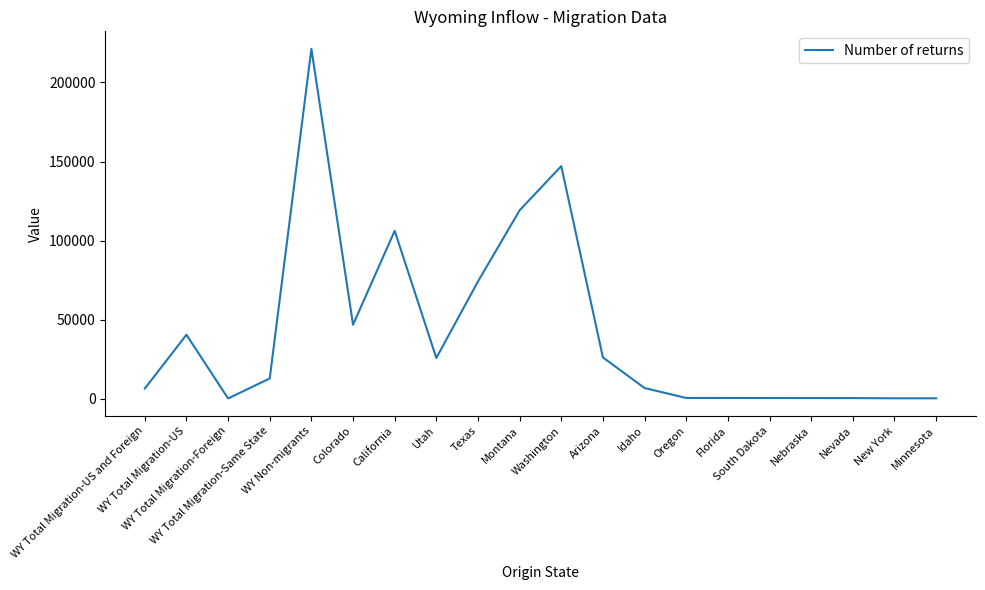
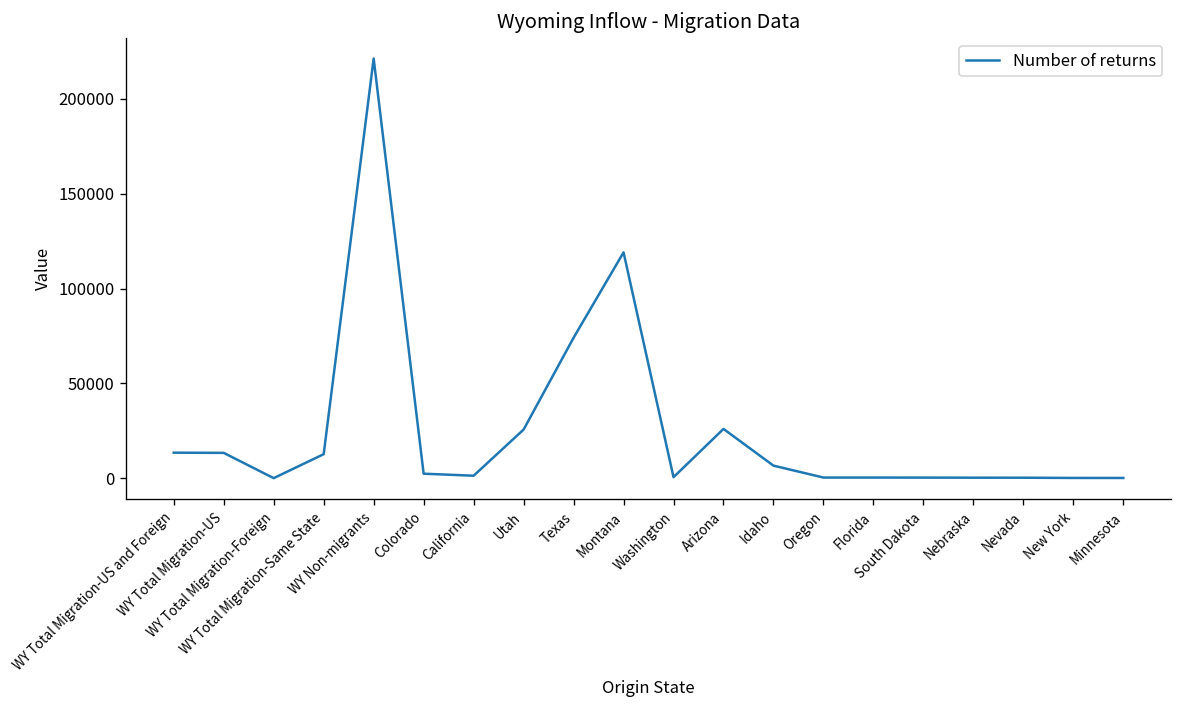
  {
-   "WY Total Migration-US and Foreign": 6000,
-   "WY Total Migration-US": 40000,
+   "WY Total Migration-US and Foreign": 14000,
+   "WY Total Migration-US": 13000,
    "WY Total Migration-Foreign": 0,
    "WY Total Migration-Same State": 13000,
    "WY Non-migrants": 221000,
-   "Colorado": 47000,
-   "California": 106000,
+   "Colorado": 2000,
+   "California": 1000,
    "Utah": 26000,
    "Texas": 74000,
    "Montana": 119000,
-   "Washington": 147000,
+   "Washington": 1000,
    "Arizona": 26000,
    "Idaho": 7000,
    "Oregon": 0,
    "Florida": 0,
    "South Dakota": 0,
    "Nebraska": 0,
    "Nevada": 0,
    "New York": 0,
    "Minnesota": 0
  }
